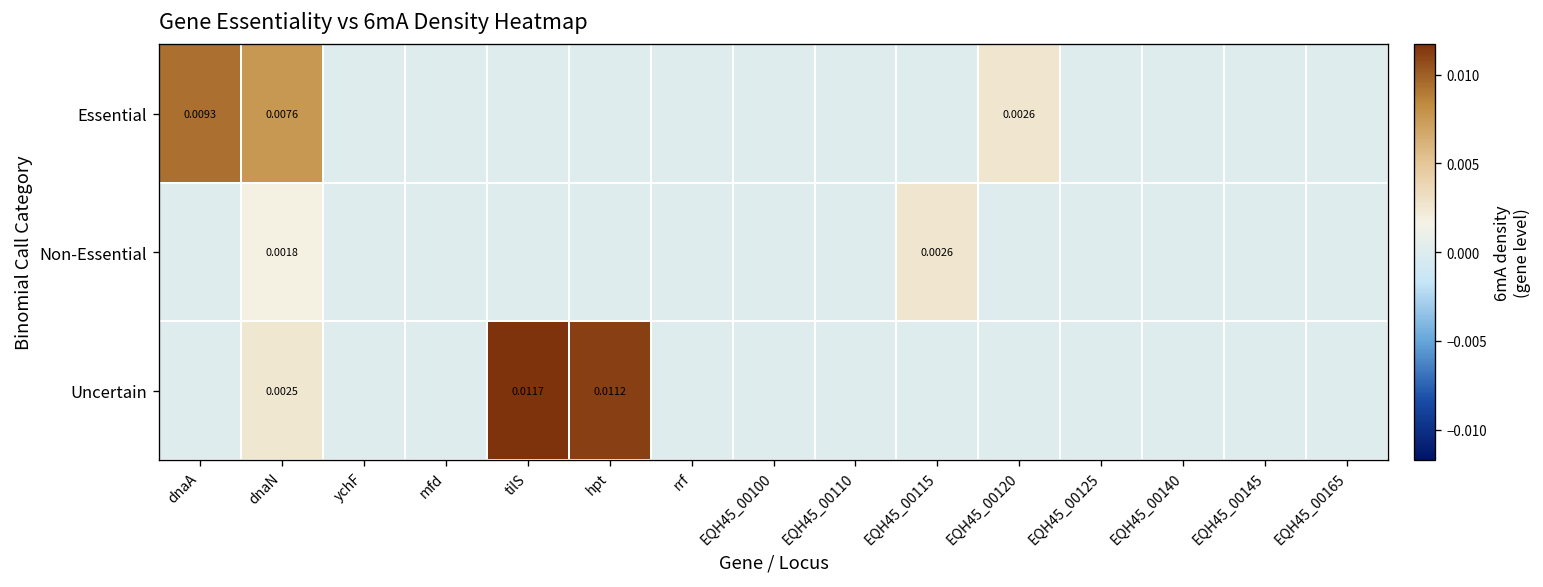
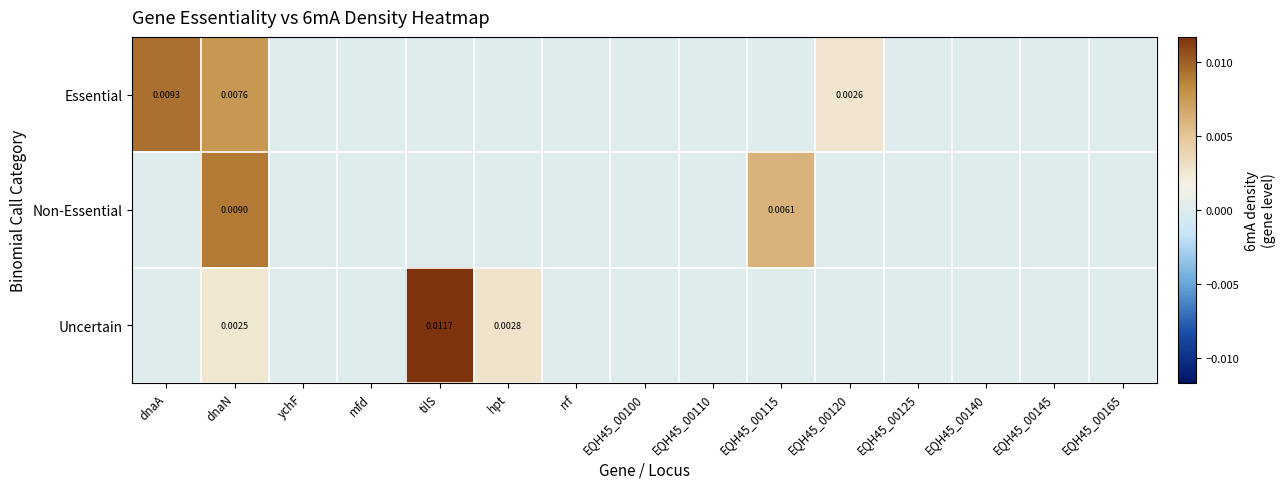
  {
    "Essential": {
      "dnaA": 0.0093,
      "dnaN": 0.0076,
      "EQH45_00120": 0.0026
    },
    "Non-Essential": {
-     "dnaN": 0.0018,
-     "EQH45_00115": 0.0026
+     "dnaN": 0.0090,
+     "EQH45_00115": 0.0061
    },
    "Uncertain": {
      "dnaN": 0.0025,
      "tilS": 0.0117,
-     "hpt": 0.0112
+     "hpt": 0.0028
    }
  }
